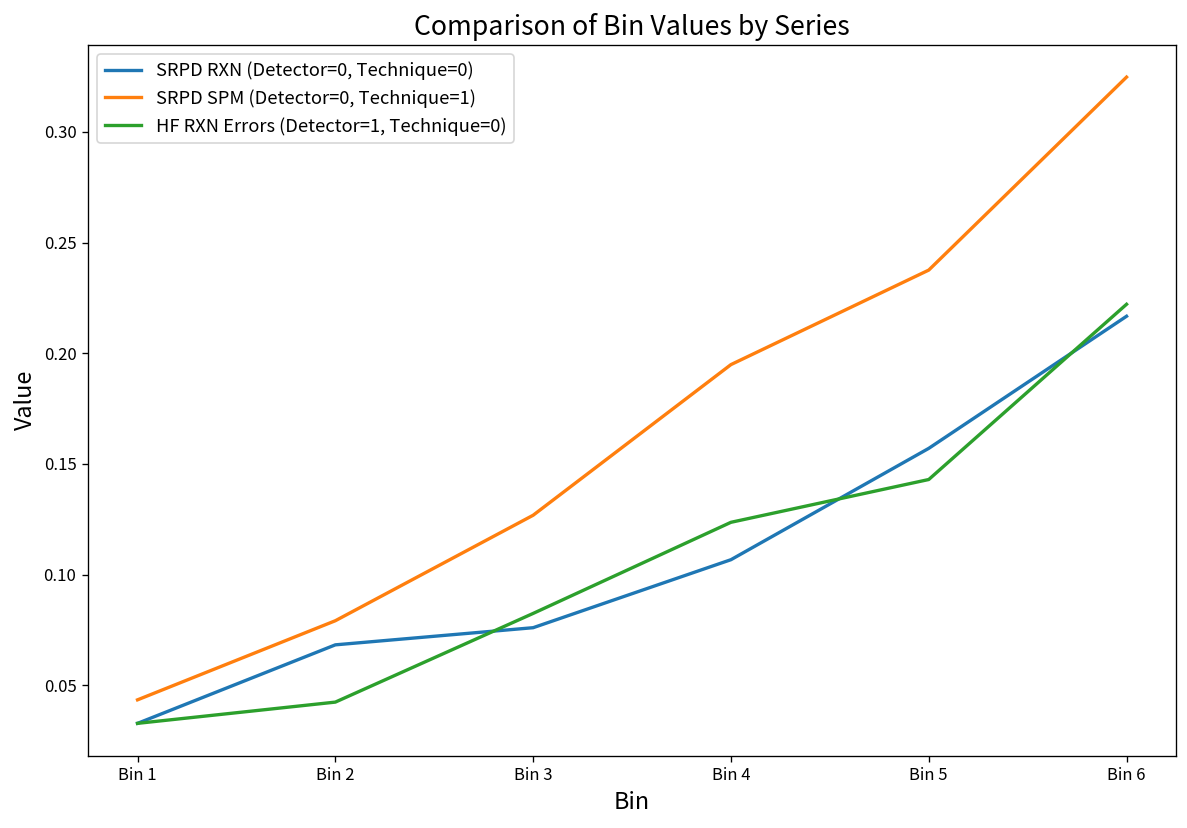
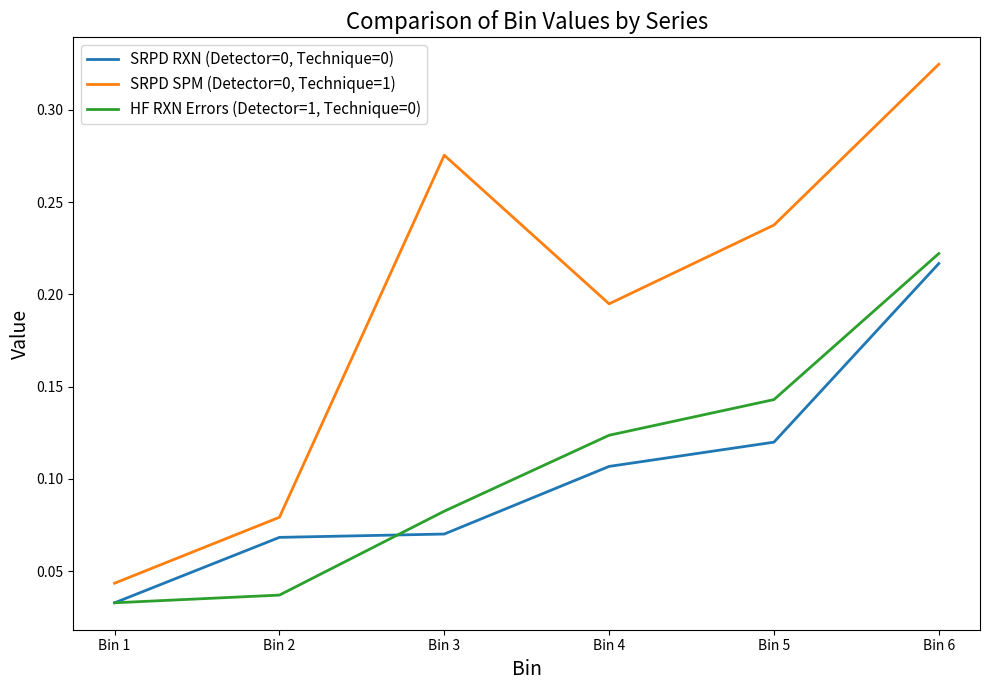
  {
    "SRPD RXN (Detector=0, Technique=0)": {
      "Bin 2": 0.068,
-     "Bin 3": 0.076,
+     "Bin 3": 0.070,
      "Bin 4": 0.107,
-     "Bin 5": 0.157,
+     "Bin 5": 0.120,
      "Bin 6": 0.217
    },
    "SRPD SPM (Detector=0, Technique=1)": {
      "Bin 1": 0.043,
      "Bin 2": 0.079,
-     "Bin 3": 0.127,
+     "Bin 3": 0.275,
      "Bin 4": 0.195,
      "Bin 5": 0.238,
      "Bin 6": 0.325
    },
    "HF RXN Errors (Detector=1, Technique=0)": {
-     "Bin 2": 0.042,
+     "Bin 2": 0.037,
      "Bin 3": 0.082,
      "Bin 4": 0.124,
      "Bin 5": 0.143,
      "Bin 6": 0.222
    }
  }
